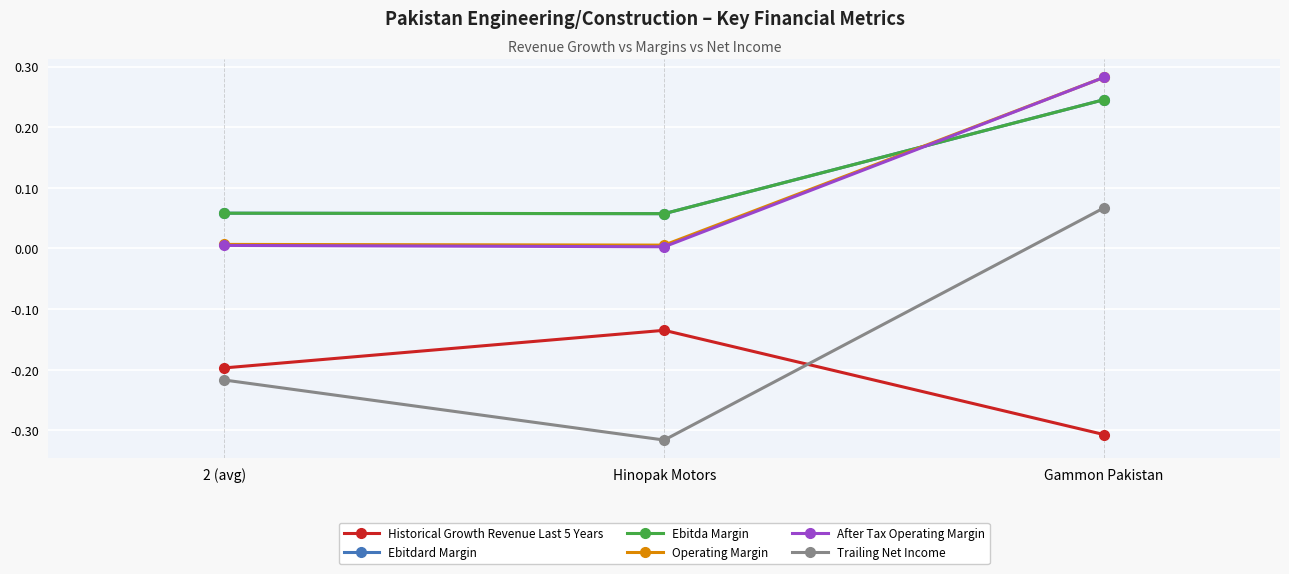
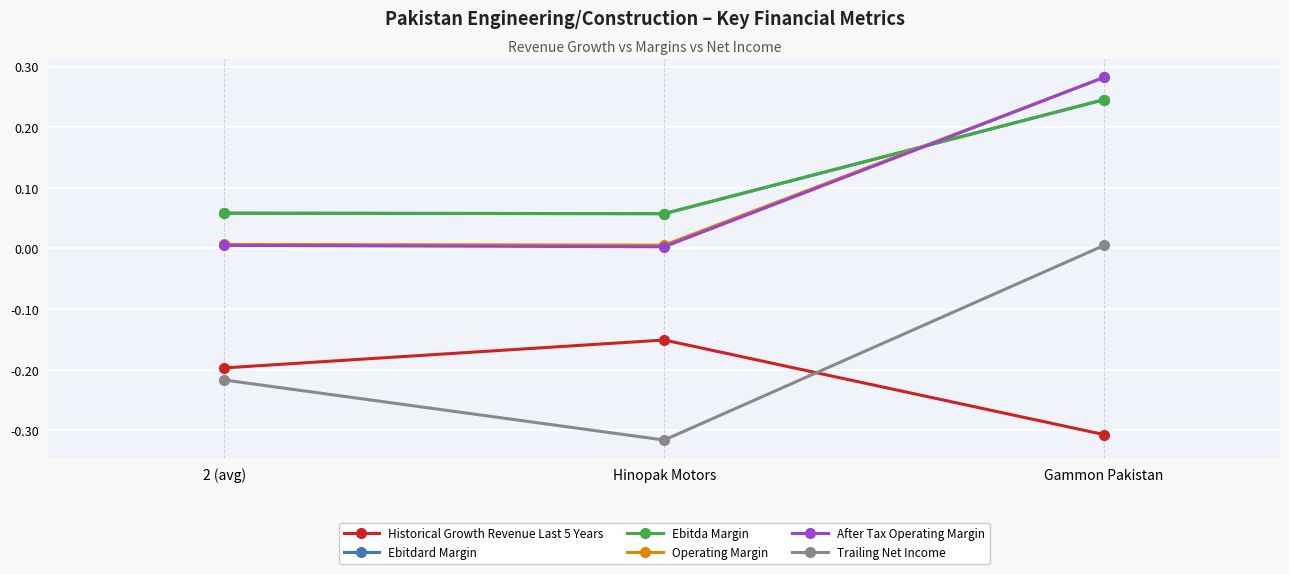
  {
    "Historical Growth Revenue Last 5 Years": {
      "2 (avg)": -0.20,
-     "Hinopak Motors": -0.14,
+     "Hinopak Motors": -0.15,
      "Gammon Pakistan": -0.31
    },
    "Ebitda Margin": {
      "2 (avg)": 0.06,
      "Hinopak Motors": 0.06,
      "Gammon Pakistan": 0.25
    },
    "Trailing Net Income": {
      "2 (avg)": -0.22,
      "Hinopak Motors": -0.32,
-     "Gammon Pakistan": 0.07
+     "Gammon Pakistan": 0.01
    }
  }
